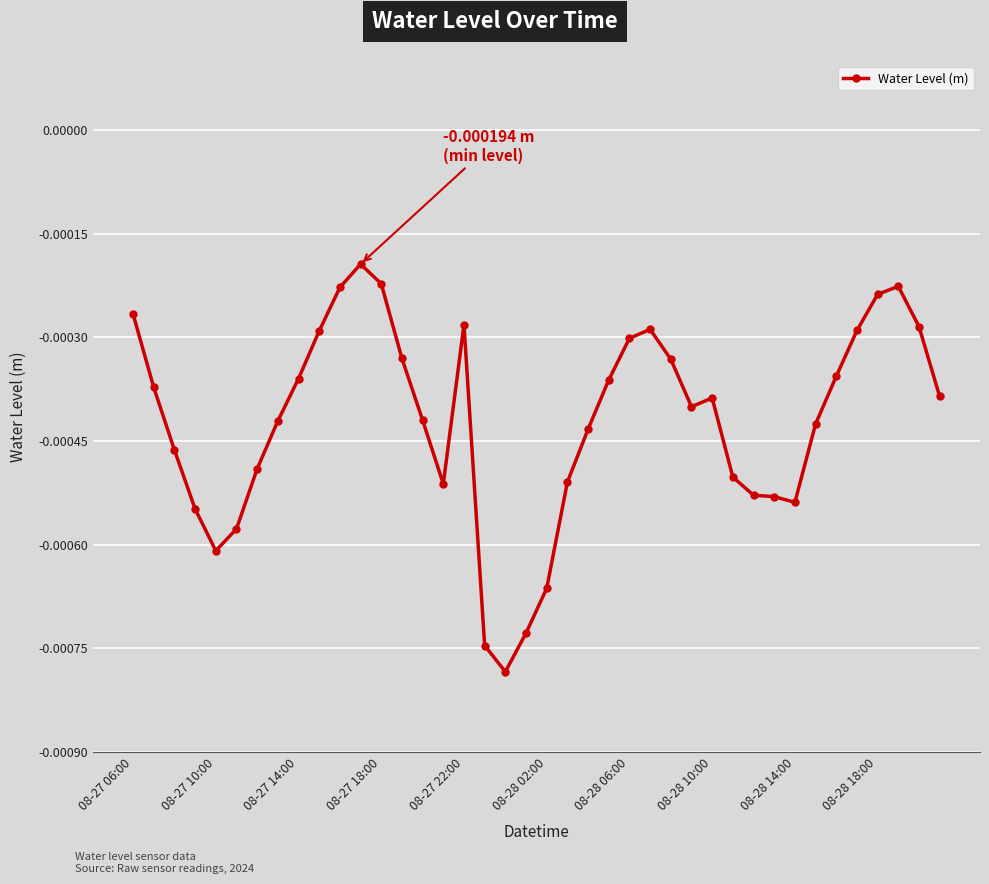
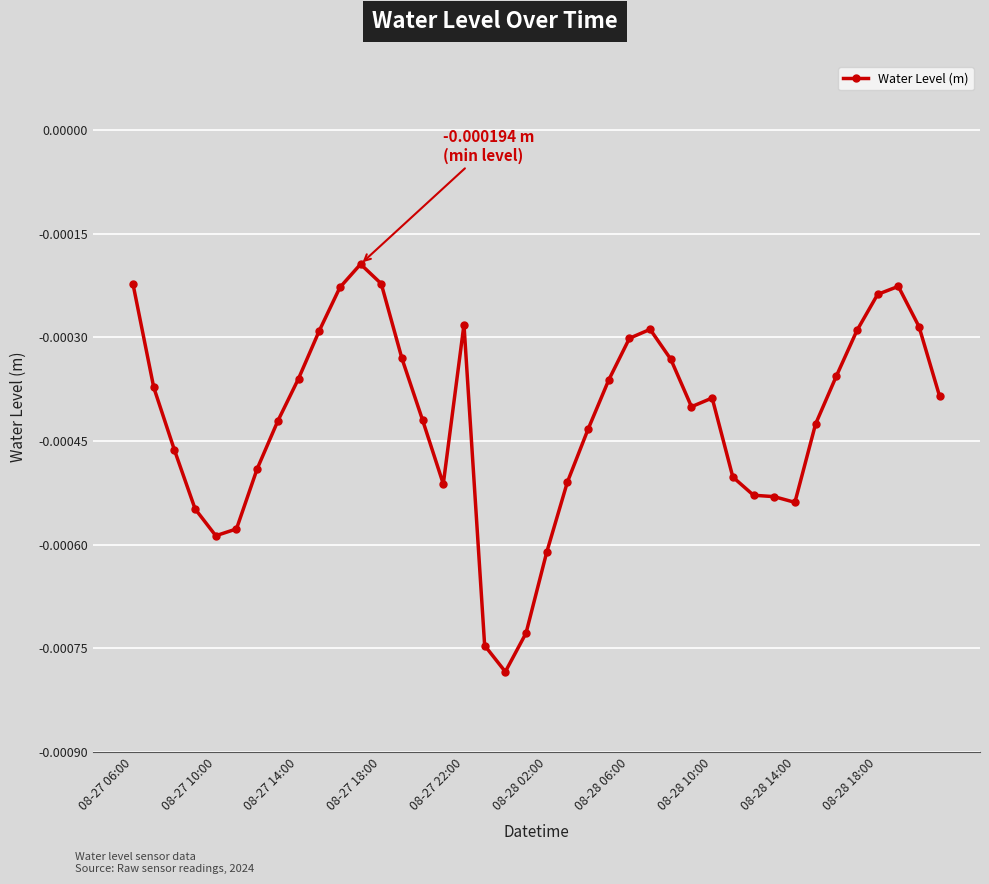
  {
-   "08-27 06:00": -0.00027,
-   "08-27 10:00": -0.00061,
+   "08-27 06:00": -0.00022,
+   "08-27 10:00": -0.00059,
    "08-27 14:00": -0.00036,
    "08-27 18:00": -0.00022,
    "08-27 22:00": -0.00028,
-   "08-28 02:00": -0.00066,
+   "08-28 02:00": -0.00061,
    "08-28 06:00": -0.00030,
    "08-28 10:00": -0.00039,
    "08-28 14:00": -0.00054,
    "08-28 18:00": -0.00024
  }
